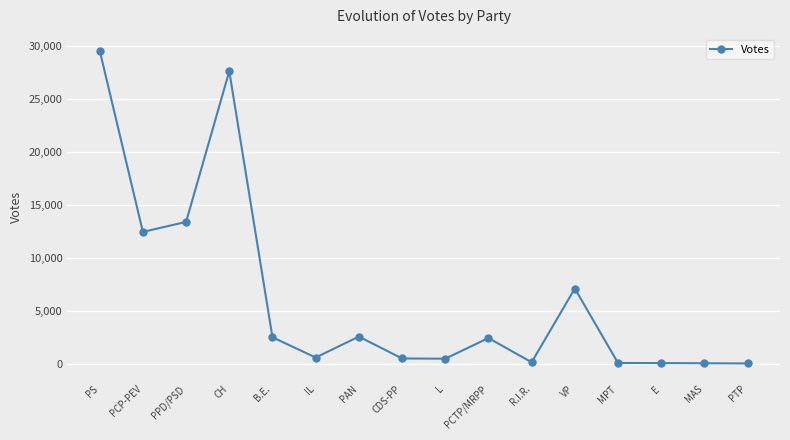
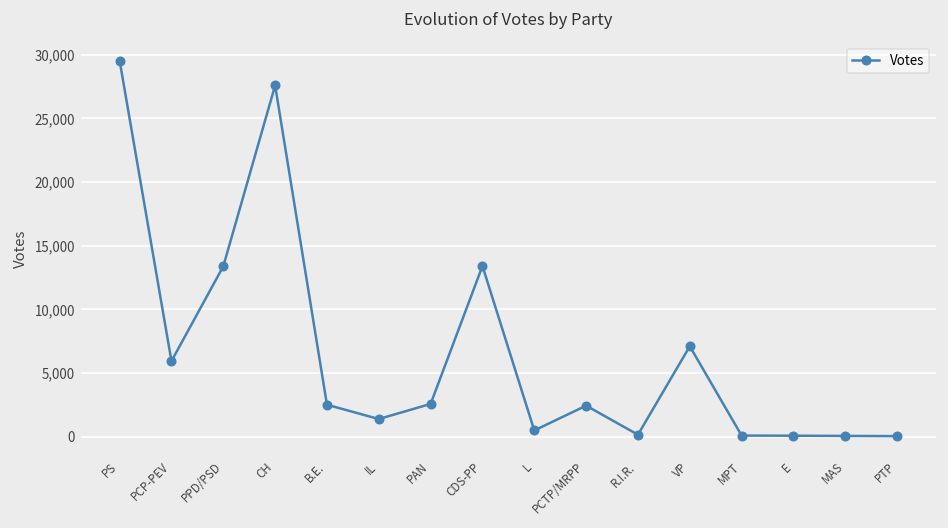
  {
    "PS": "29,500",
-   "PCP-PEV": "12,400",
+   "PCP-PEV": "5,900",
    "PPD/PSD": "13,400",
    "CH": "27,600",
    "B.E.": "2,500",
-   "IL": "600",
+   "IL": "1,400",
    "PAN": "2,600",
-   "CDS-PP": "500",
+   "CDS-PP": "13,400",
    "L": "500",
    "PCTP/MRPP": "2,400",
    "R.I.R.": "200",
    "VP": "7,100",
    "MPT": "100",
    "E": "100",
    "MAS": "100",
    "PTP": "0"
  }
